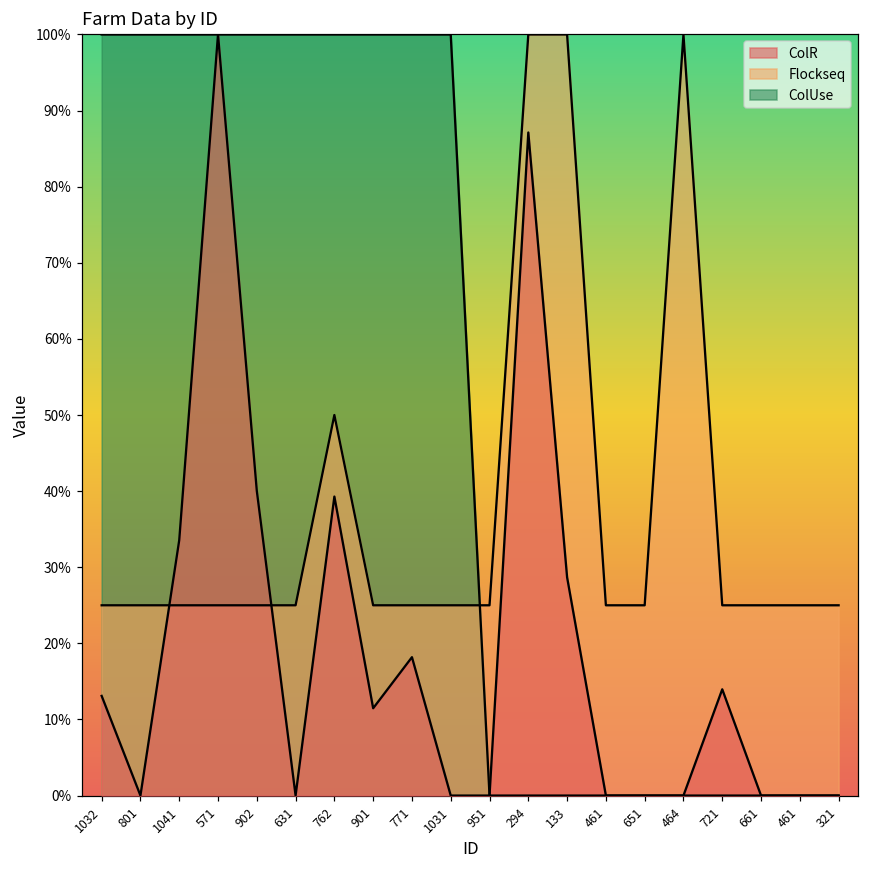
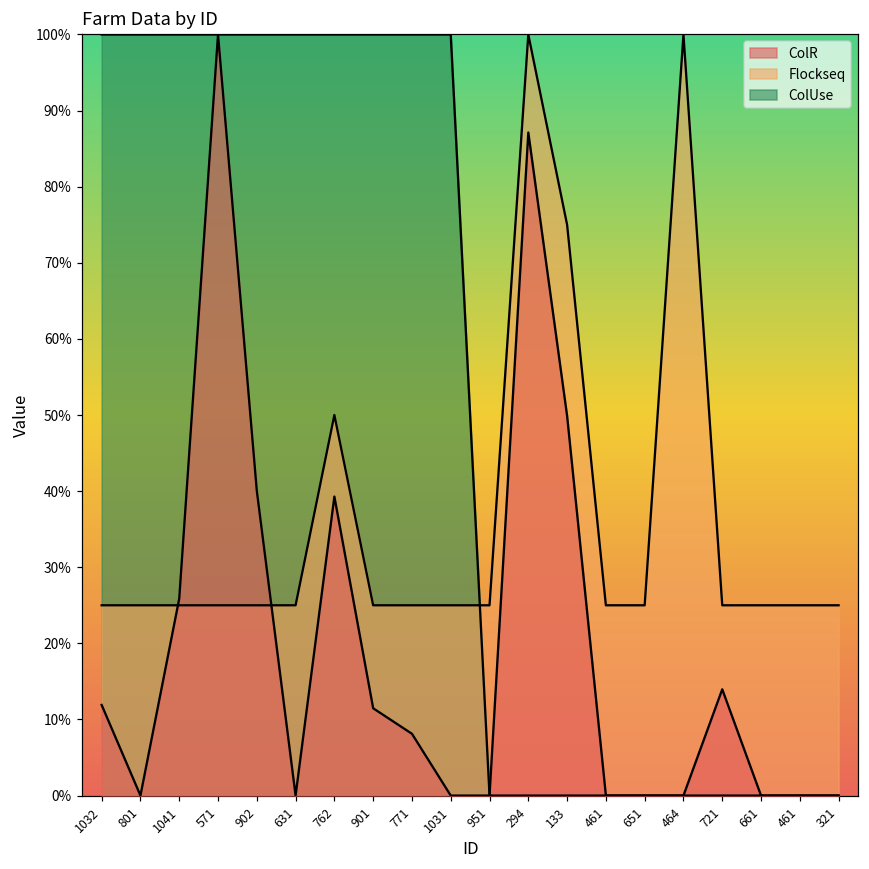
  {
    "ColR": {
-     "1032": "13%",
+     "1032": "12%",
      "801": "0%",
-     "1041": "34%",
+     "1041": "26%",
      "902": "40%",
      "631": "0%",
      "762": "39%",
      "901": "11%",
-     "771": "18%",
+     "771": "8%",
      "1031": "0%",
      "294": "87%",
-     "133": "29%",
+     "133": "50%",
      "721": "14%"
    },
    "Flockseq": {
      "1032": "25%",
      "801": "25%",
      "1041": "25%",
      "571": "25%",
      "902": "25%",
      "631": "25%",
      "762": "50%",
      "901": "25%",
      "771": "25%",
      "1031": "25%",
      "951": "25%",
      "294": "100%",
-     "133": "100%",
+     "133": "75%",
      "651": "25%",
      "464": "100%",
      "721": "25%",
      "661": "25%",
      "321": "25%"
    },
    "ColUse": {
      "1032": "100%",
      "801": "100%",
      "1041": "100%",
      "902": "100%",
      "631": "100%",
      "762": "100%",
      "901": "100%",
      "771": "100%",
      "1031": "100%",
      "294": "0%",
      "133": "0%",
      "721": "0%"
    }
  }
